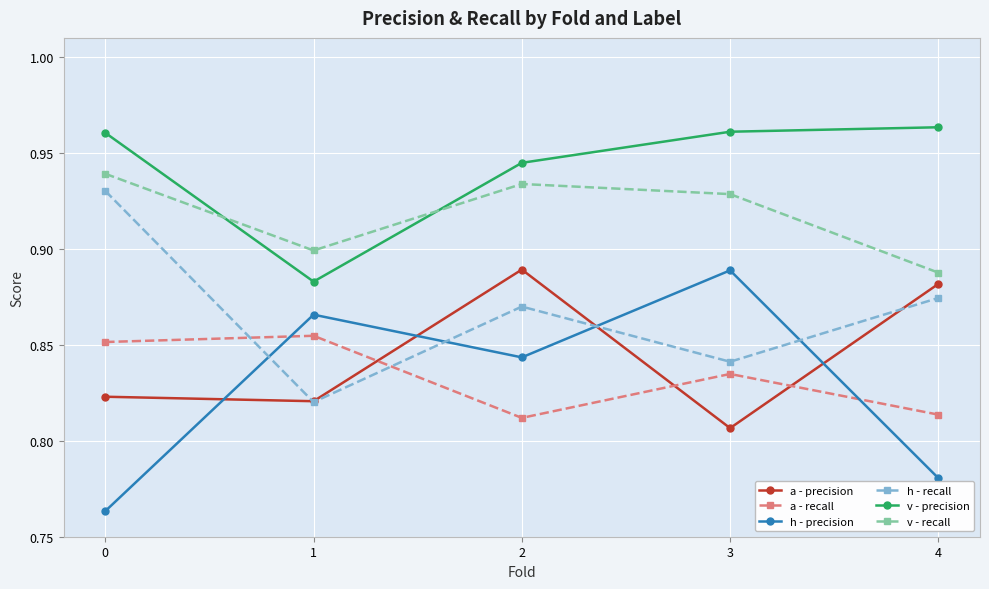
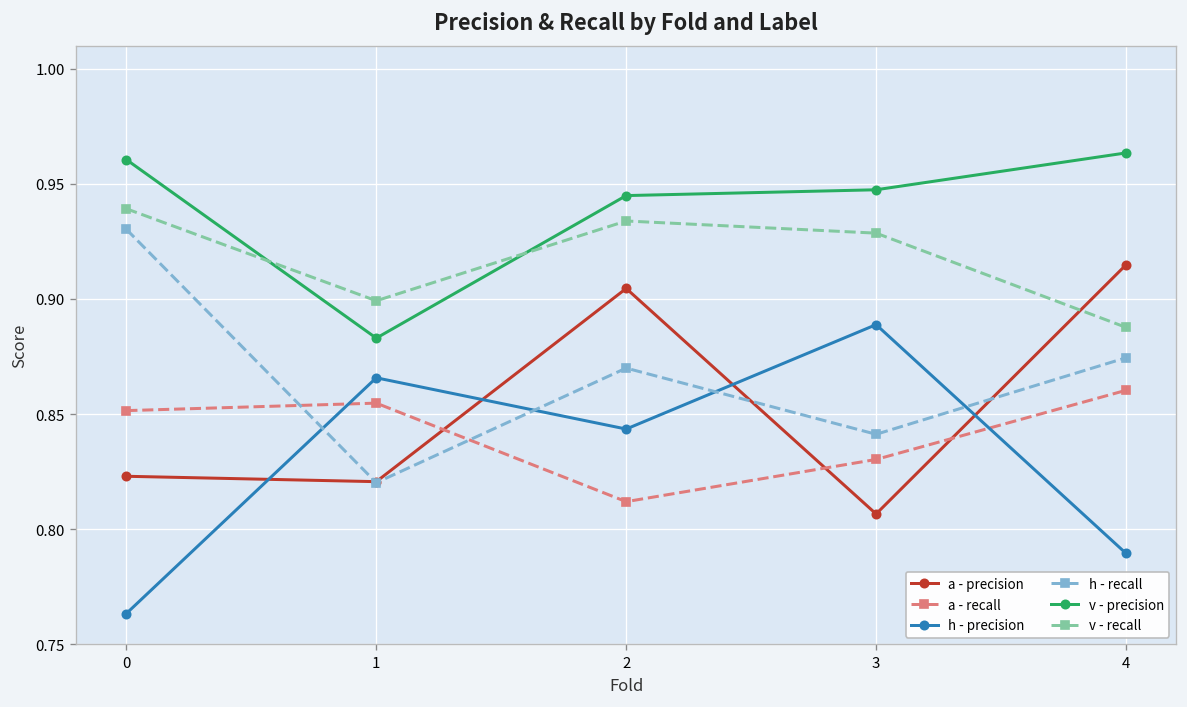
  {
    "a - precision": {
      "0": 0.823,
-     "2": 0.889,
+     "2": 0.905,
      "3": 0.807,
-     "4": 0.882
+     "4": 0.915
    },
    "a - recall": {
      "0": 0.851,
      "1": 0.855,
      "2": 0.812,
-     "3": 0.835,
-     "4": 0.814
+     "3": 0.830,
+     "4": 0.860
    },
    "h - precision": {
      "0": 0.763,
      "1": 0.866,
      "2": 0.843,
      "3": 0.889,
-     "4": 0.781
+     "4": 0.789
    },
    "v - precision": {
      "0": 0.961,
      "1": 0.883,
      "2": 0.945,
-     "3": 0.961,
+     "3": 0.947,
      "4": 0.963
    }
  }
